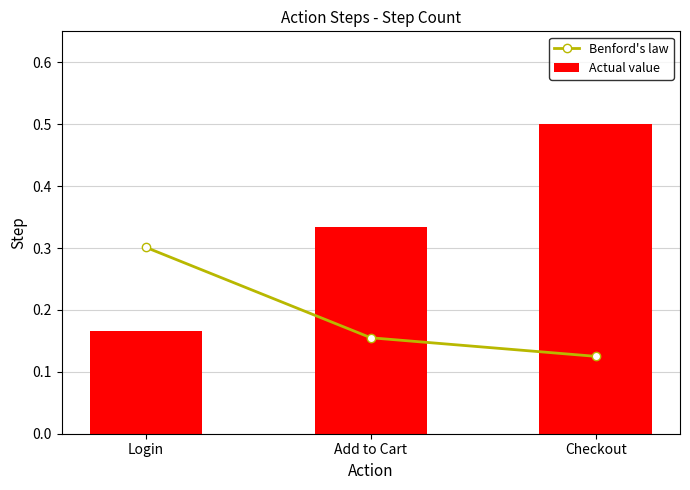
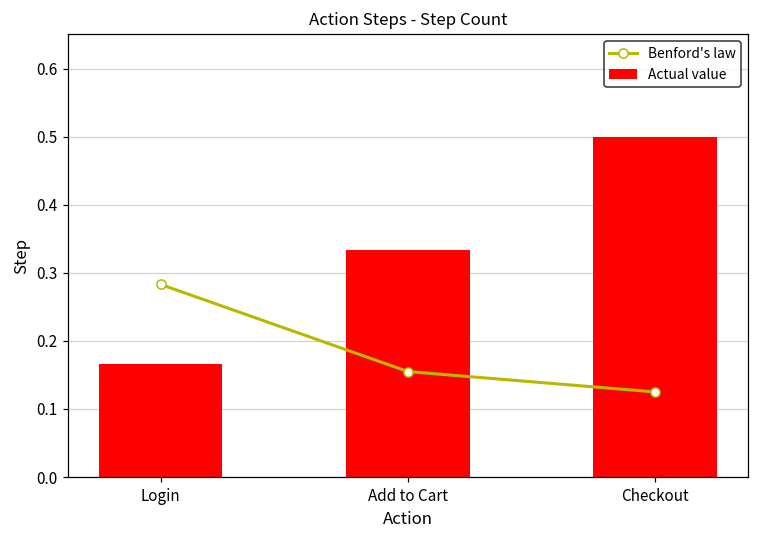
  {
    "Benford's law": {
-     "Login": 0.30,
+     "Login": 0.28,
      "Add to Cart": 0.16,
      "Checkout": 0.13
    },
    "Actual value": {
      "Login": 0.17,
      "Add to Cart": 0.33,
      "Checkout": 0.50
    }
  }
